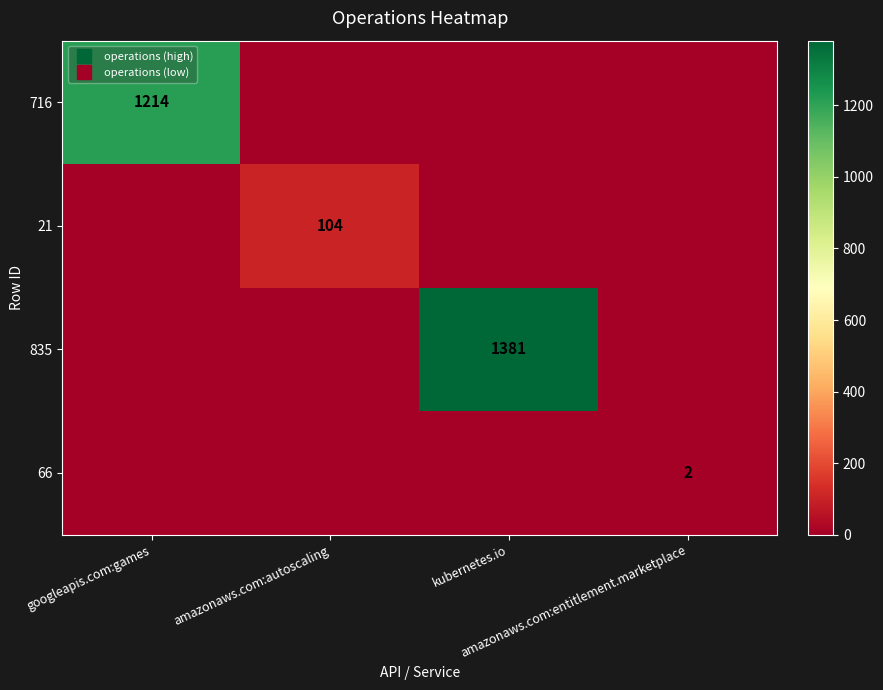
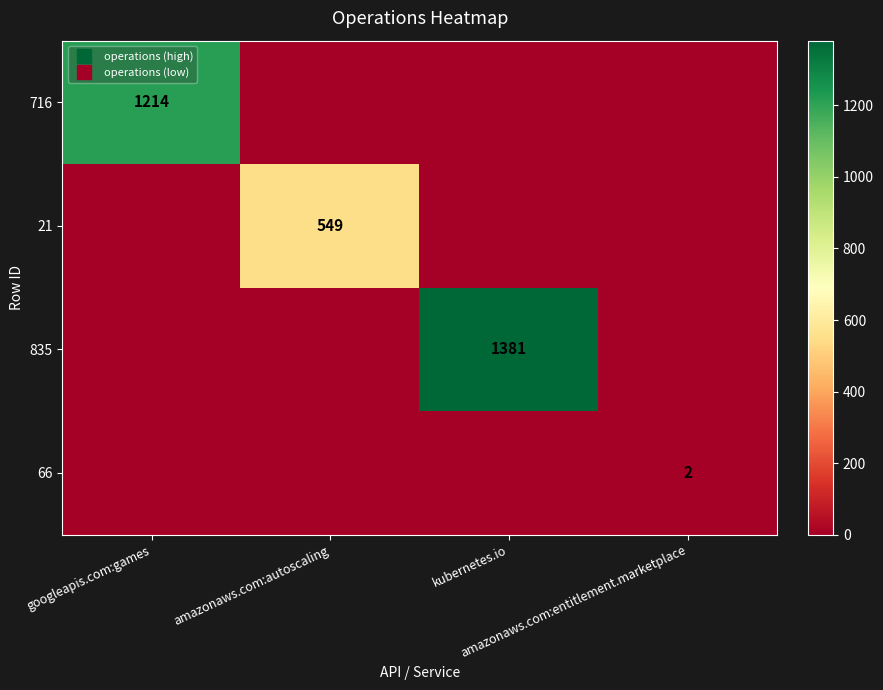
  {
    "716": {
      "googleapis.com:games": 1214
    },
    "21": {
-     "amazonaws.com:autoscaling": 104
+     "amazonaws.com:autoscaling": 549
    },
    "835": {
      "kubernetes.io": 1381
    },
    "66": {
      "amazonaws.com:entitlement.marketplace": 2
    }
  }
